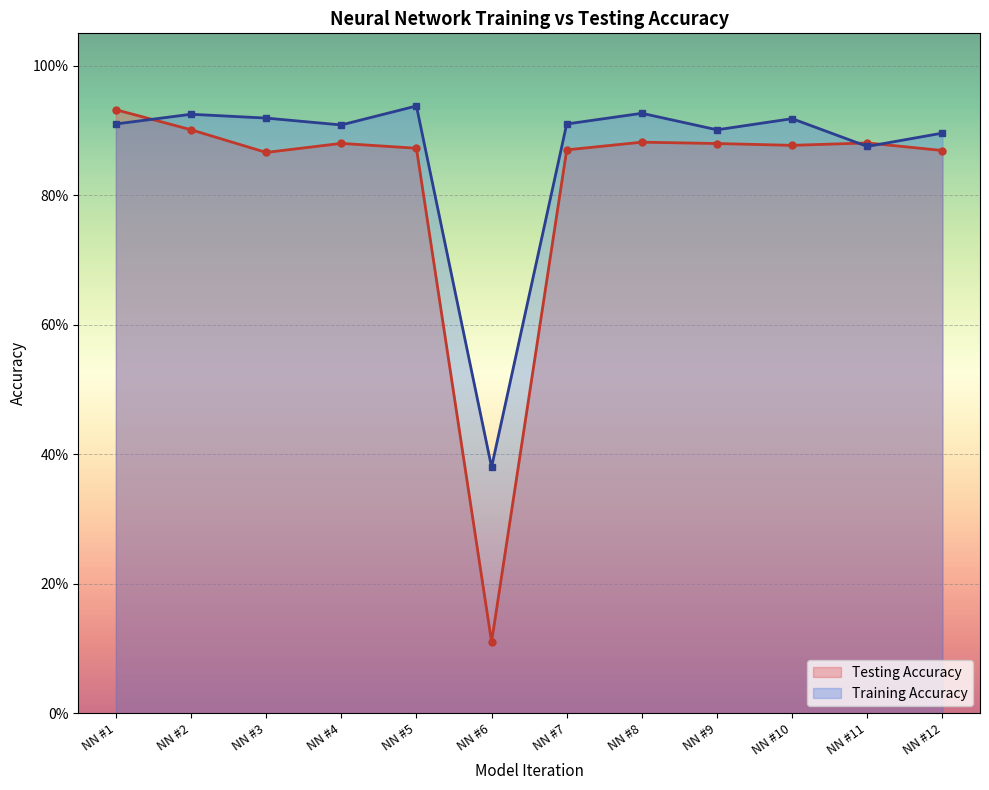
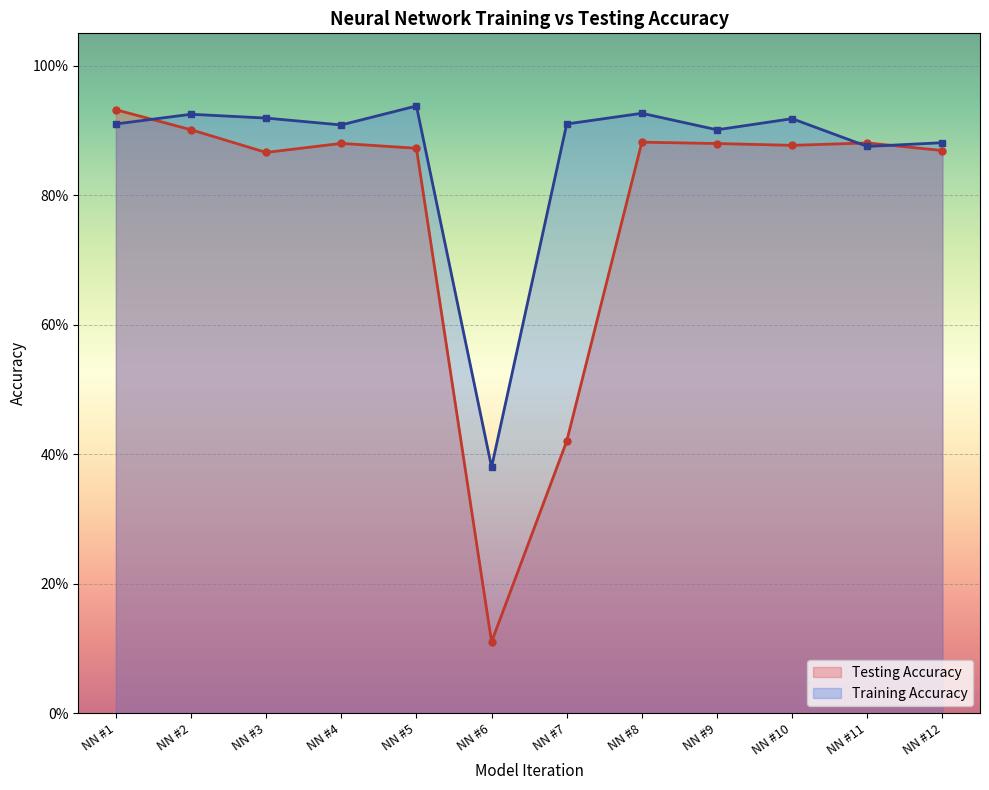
  {
    "Testing Accuracy": {
      "NN #1": "93%",
      "NN #2": "90%",
      "NN #3": "87%",
      "NN #4": "88%",
      "NN #5": "87%",
      "NN #6": "11%",
-     "NN #7": "87%",
+     "NN #7": "42%",
      "NN #8": "88%",
      "NN #9": "88%",
      "NN #10": "88%",
      "NN #11": "88%",
      "NN #12": "87%"
    },
    "Training Accuracy": {
      "NN #1": "91%",
      "NN #2": "93%",
      "NN #3": "92%",
      "NN #4": "91%",
      "NN #5": "94%",
      "NN #6": "38%",
      "NN #7": "91%",
      "NN #8": "93%",
      "NN #9": "90%",
      "NN #10": "92%",
      "NN #11": "88%",
-     "NN #12": "90%"
+     "NN #12": "88%"
    }
  }
